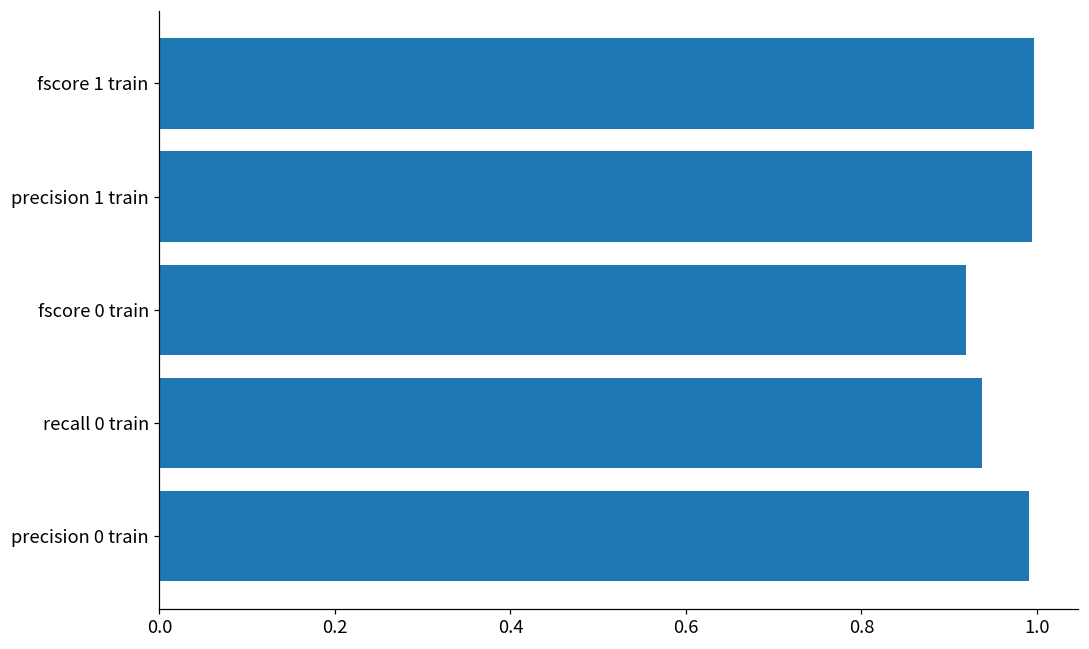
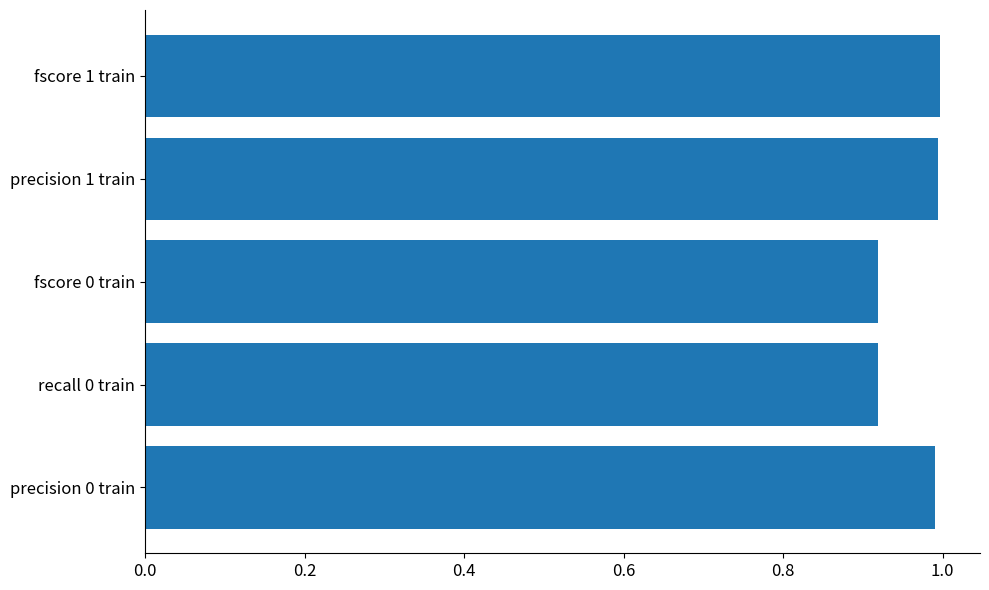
  {
    "fscore 1 train": 1.00,
    "precision 1 train": 0.99,
    "fscore 0 train": 0.92,
-   "recall 0 train": 0.94,
+   "recall 0 train": 0.92,
    "precision 0 train": 0.99
  }
